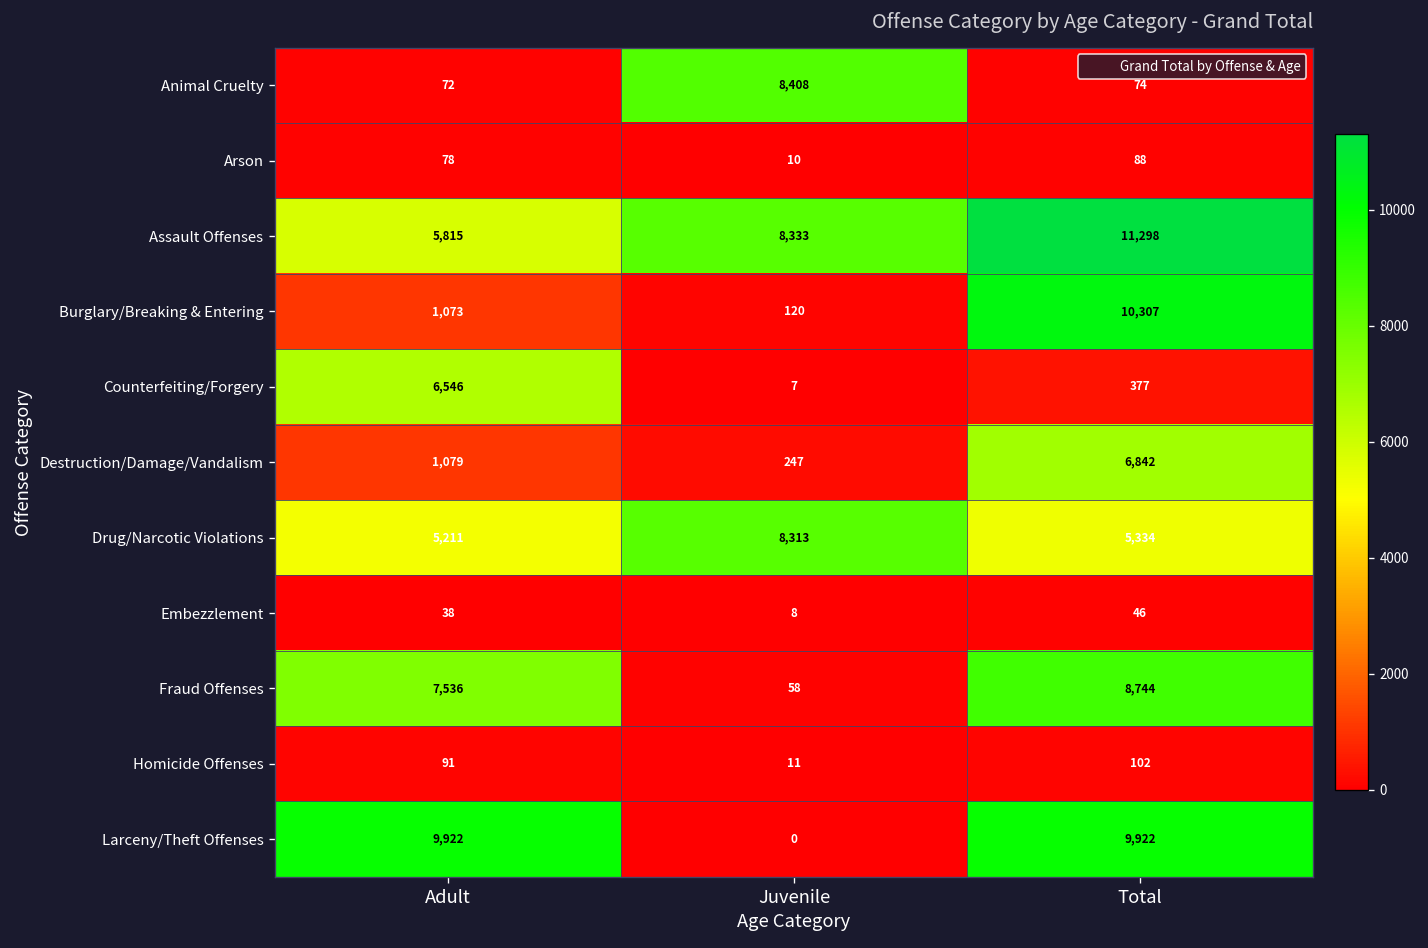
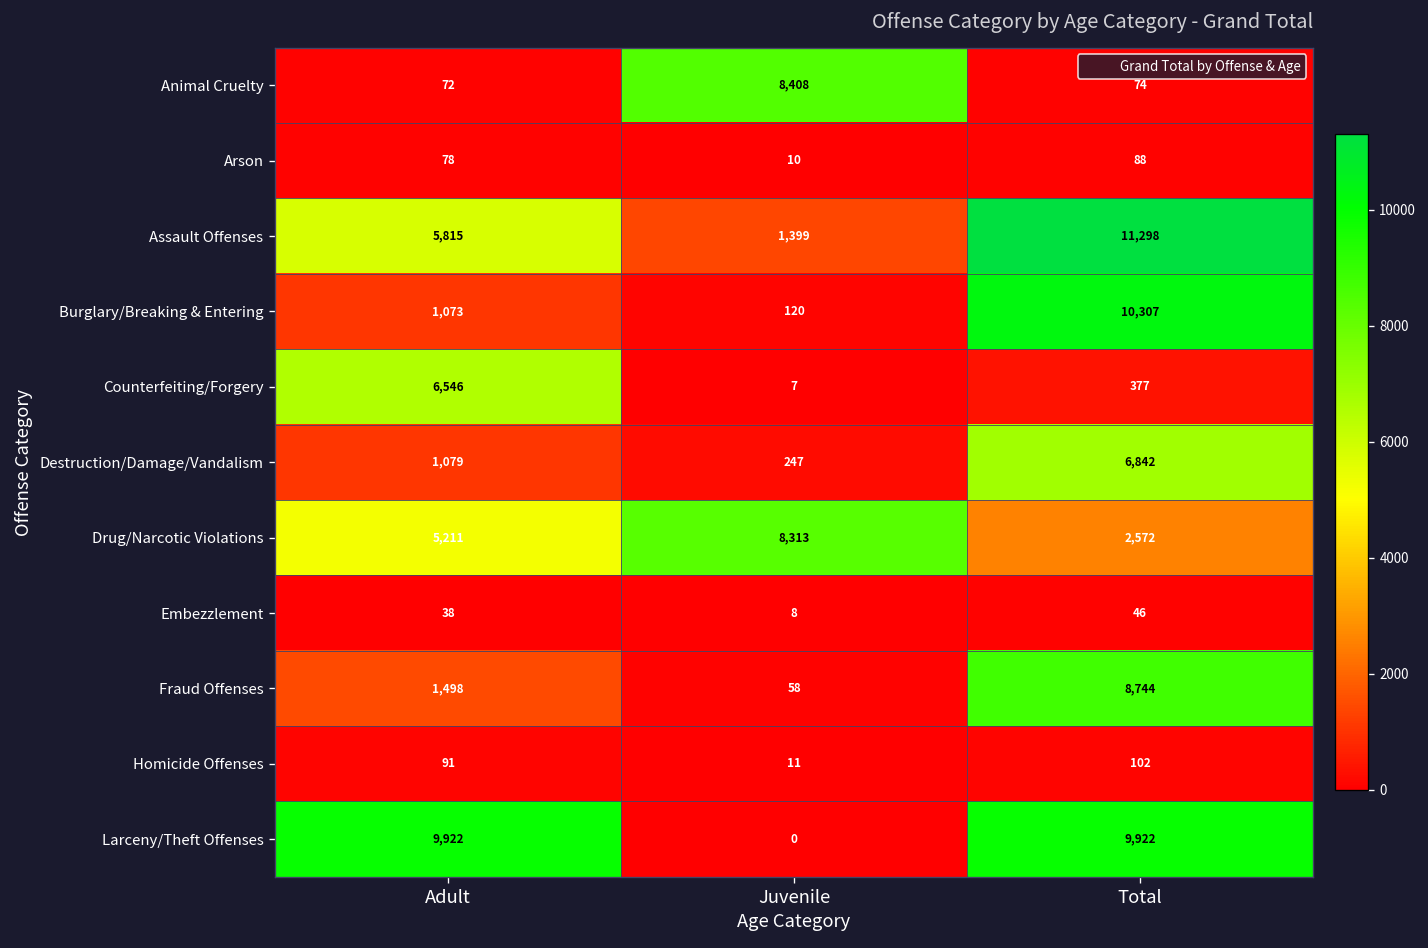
  {
    "Animal Cruelty": {
      "Adult": "72",
      "Juvenile": "8,408",
      "Total": "74"
    },
    "Arson": {
      "Adult": "78",
      "Juvenile": "10",
      "Total": "88"
    },
    "Assault Offenses": {
      "Adult": "5,815",
-     "Juvenile": "8,333",
+     "Juvenile": "1,399",
      "Total": "11,298"
    },
    "Burglary/Breaking & Entering": {
      "Adult": "1,073",
      "Juvenile": "120",
      "Total": "10,307"
    },
    "Counterfeiting/Forgery": {
      "Adult": "6,546",
      "Juvenile": "7",
      "Total": "377"
    },
    "Destruction/Damage/Vandalism": {
      "Adult": "1,079",
      "Juvenile": "247",
      "Total": "6,842"
    },
    "Drug/Narcotic Violations": {
      "Adult": "5,211",
      "Juvenile": "8,313",
-     "Total": "5,334"
+     "Total": "2,572"
    },
    "Embezzlement": {
      "Adult": "38",
      "Juvenile": "8",
      "Total": "46"
    },
    "Fraud Offenses": {
-     "Adult": "7,536",
+     "Adult": "1,498",
      "Juvenile": "58",
      "Total": "8,744"
    },
    "Homicide Offenses": {
      "Adult": "91",
      "Juvenile": "11",
      "Total": "102"
    },
    "Larceny/Theft Offenses": {
      "Adult": "9,922",
      "Juvenile": "0",
      "Total": "9,922"
    }
  }
